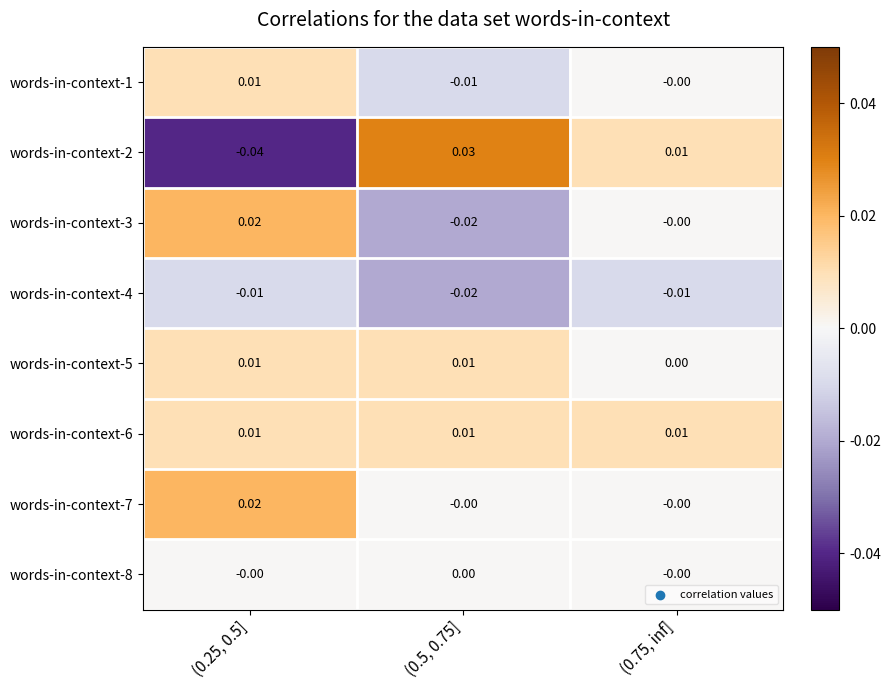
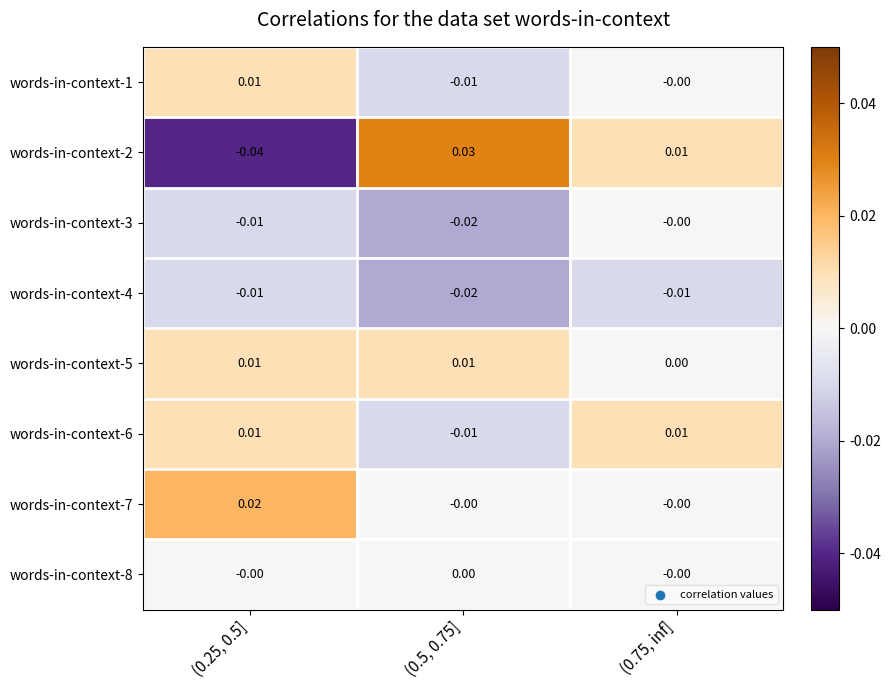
  {
    "words-in-context-1": {
      "(0.25, 0.5]": 0.01,
      "(0.5, 0.75]": -0.01,
      "(0.75, inf]": -0.00
    },
    "words-in-context-2": {
      "(0.25, 0.5]": -0.04,
      "(0.5, 0.75]": 0.03,
      "(0.75, inf]": 0.01
    },
    "words-in-context-3": {
-     "(0.25, 0.5]": 0.02,
+     "(0.25, 0.5]": -0.01,
      "(0.5, 0.75]": -0.02,
      "(0.75, inf]": -0.00
    },
    "words-in-context-4": {
      "(0.25, 0.5]": -0.01,
      "(0.5, 0.75]": -0.02,
      "(0.75, inf]": -0.01
    },
    "words-in-context-5": {
      "(0.25, 0.5]": 0.01,
      "(0.5, 0.75]": 0.01,
      "(0.75, inf]": 0.00
    },
    "words-in-context-6": {
      "(0.25, 0.5]": 0.01,
-     "(0.5, 0.75]": 0.01,
+     "(0.5, 0.75]": -0.01,
      "(0.75, inf]": 0.01
    },
    "words-in-context-7": {
      "(0.25, 0.5]": 0.02,
      "(0.5, 0.75]": -0.00,
      "(0.75, inf]": -0.00
    },
    "words-in-context-8": {
      "(0.25, 0.5]": -0.00,
      "(0.5, 0.75]": 0.00,
      "(0.75, inf]": -0.00
    }
  }
